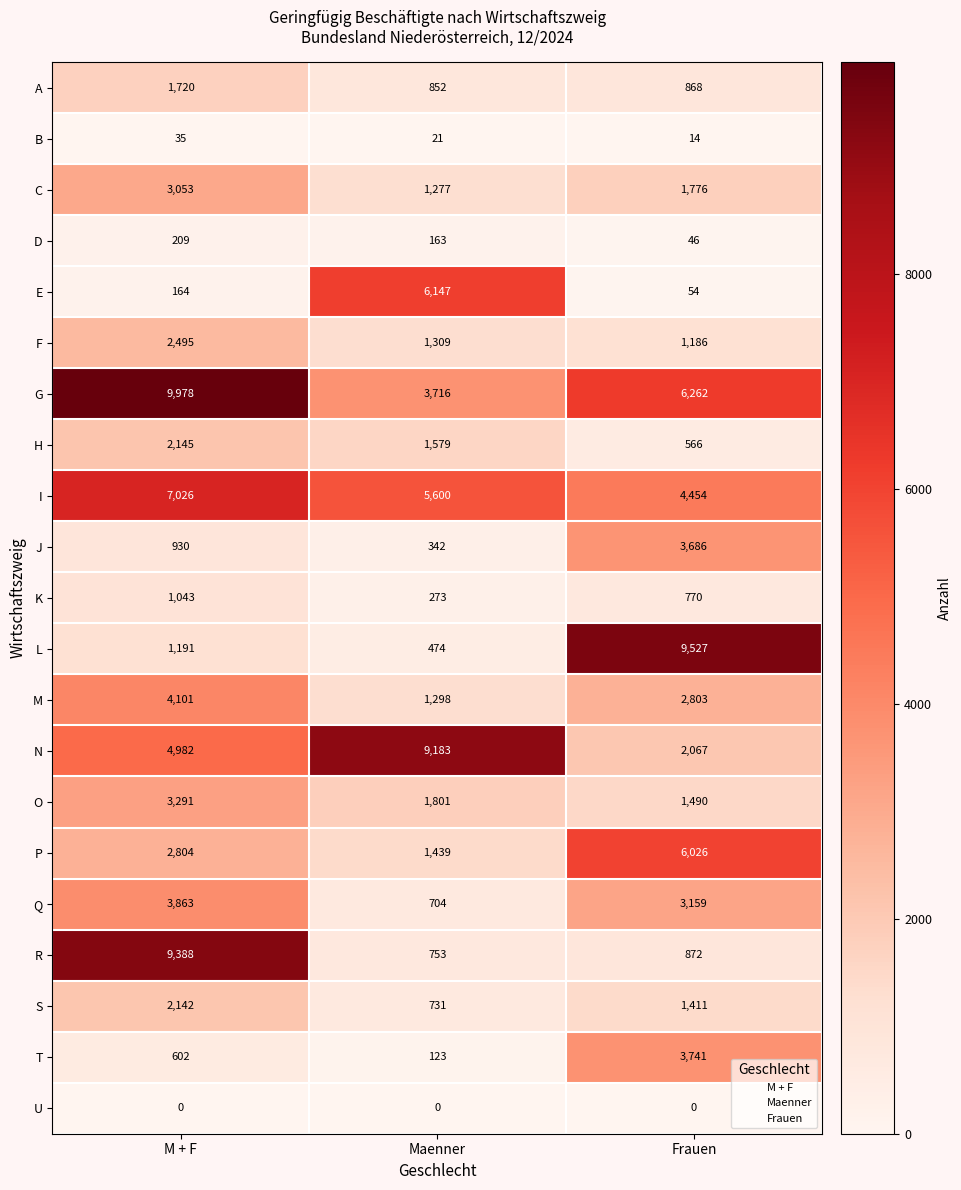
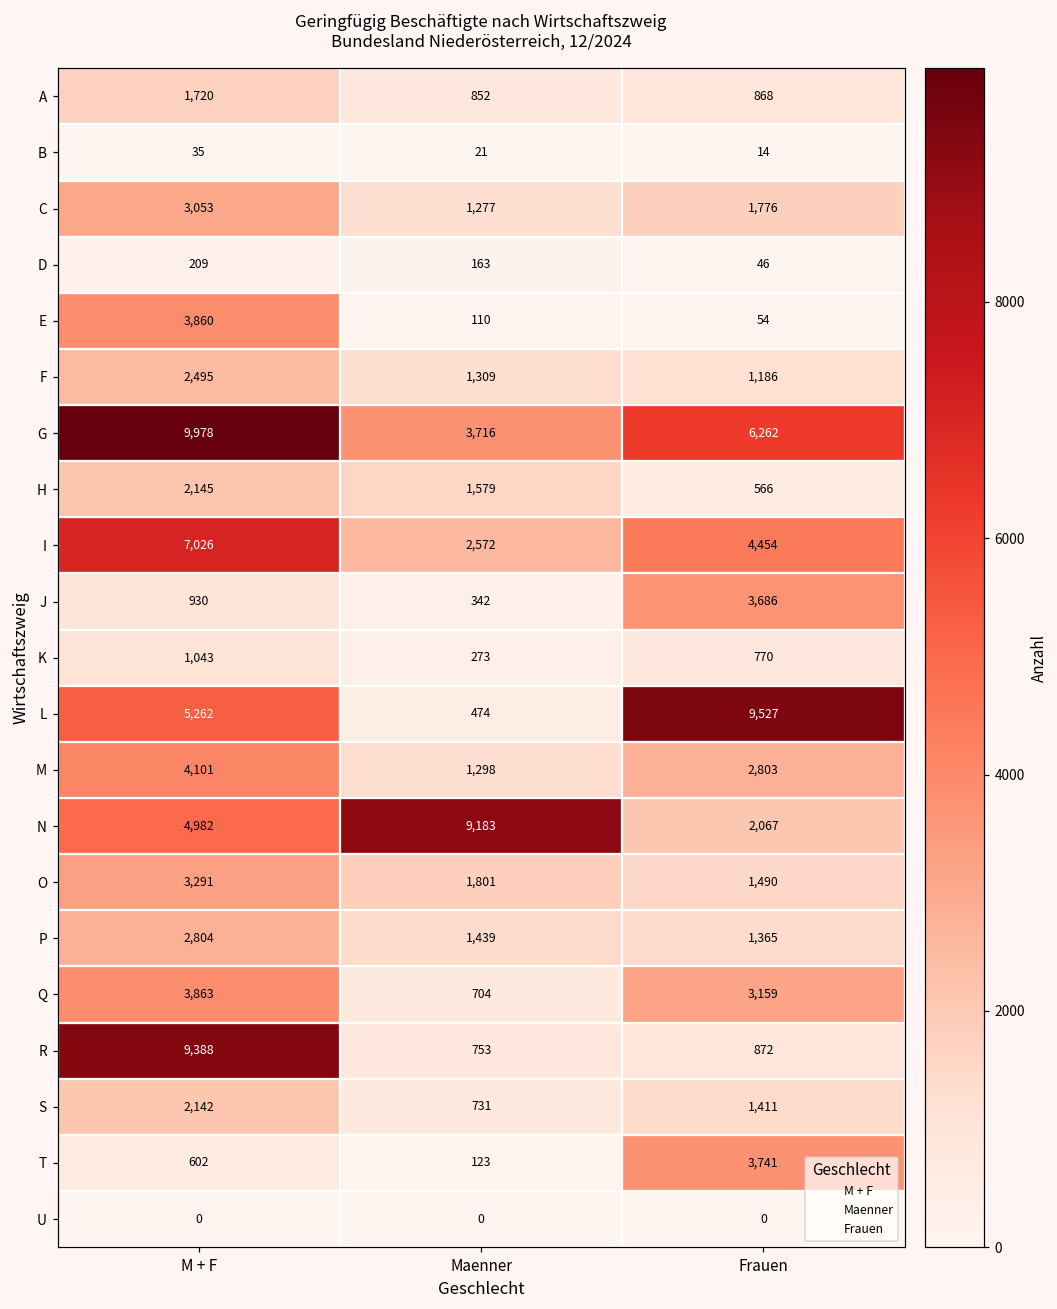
  {
    "A": {
      "M + F": "1,720",
      "Maenner": "852",
      "Frauen": "868"
    },
    "B": {
      "M + F": "35",
      "Maenner": "21",
      "Frauen": "14"
    },
    "C": {
      "M + F": "3,053",
      "Maenner": "1,277",
      "Frauen": "1,776"
    },
    "D": {
      "M + F": "209",
      "Maenner": "163",
      "Frauen": "46"
    },
    "E": {
-     "M + F": "164",
-     "Maenner": "6,147",
+     "M + F": "3,860",
+     "Maenner": "110",
      "Frauen": "54"
    },
    "F": {
      "M + F": "2,495",
      "Maenner": "1,309",
      "Frauen": "1,186"
    },
    "G": {
      "M + F": "9,978",
      "Maenner": "3,716",
      "Frauen": "6,262"
    },
    "H": {
      "M + F": "2,145",
      "Maenner": "1,579",
      "Frauen": "566"
    },
    "I": {
      "M + F": "7,026",
-     "Maenner": "5,600",
+     "Maenner": "2,572",
      "Frauen": "4,454"
    },
    "J": {
      "M + F": "930",
      "Maenner": "342",
      "Frauen": "3,686"
    },
    "K": {
      "M + F": "1,043",
      "Maenner": "273",
      "Frauen": "770"
    },
    "L": {
-     "M + F": "1,191",
+     "M + F": "5,262",
      "Maenner": "474",
      "Frauen": "9,527"
    },
    "M": {
      "M + F": "4,101",
      "Maenner": "1,298",
      "Frauen": "2,803"
    },
    "N": {
      "M + F": "4,982",
      "Maenner": "9,183",
      "Frauen": "2,067"
    },
    "O": {
      "M + F": "3,291",
      "Maenner": "1,801",
      "Frauen": "1,490"
    },
    "P": {
      "M + F": "2,804",
      "Maenner": "1,439",
-     "Frauen": "6,026"
+     "Frauen": "1,365"
    },
    "Q": {
      "M + F": "3,863",
      "Maenner": "704",
      "Frauen": "3,159"
    },
    "R": {
      "M + F": "9,388",
      "Maenner": "753",
      "Frauen": "872"
    },
    "S": {
      "M + F": "2,142",
      "Maenner": "731",
      "Frauen": "1,411"
    },
    "T": {
      "M + F": "602",
      "Maenner": "123",
      "Frauen": "3,741"
    },
    "U": {
      "M + F": "0",
      "Maenner": "0",
      "Frauen": "0"
    }
  }
